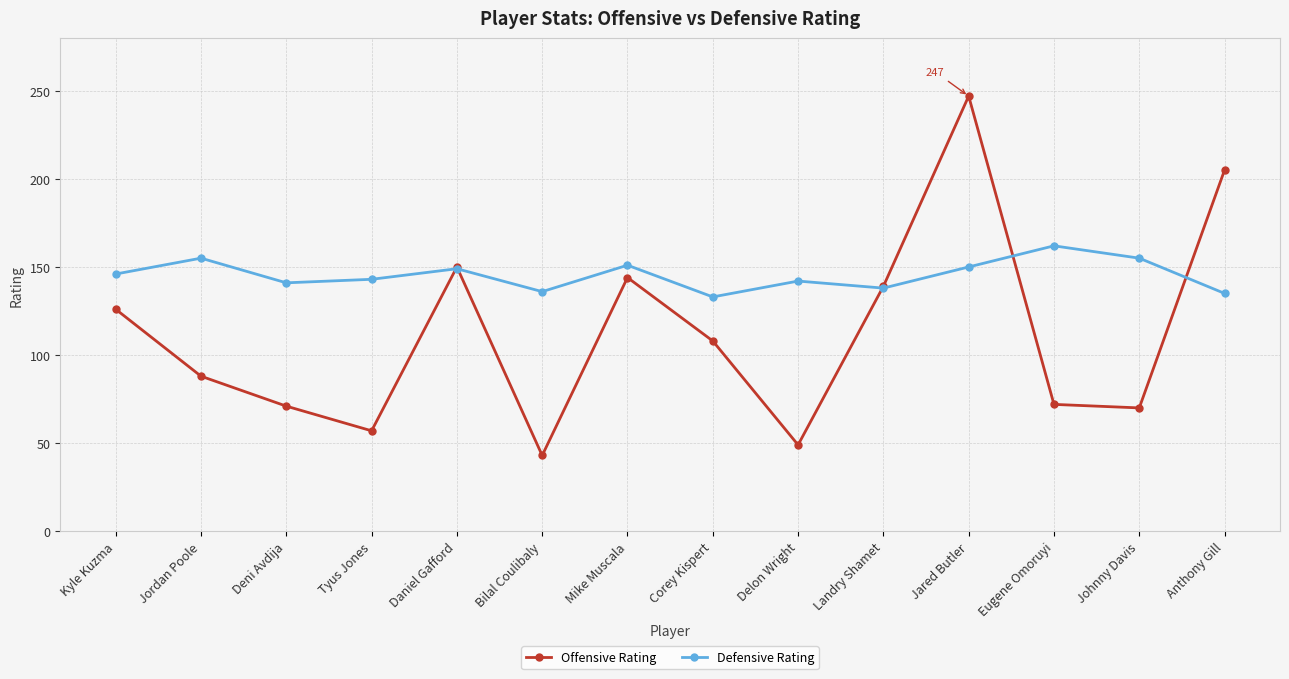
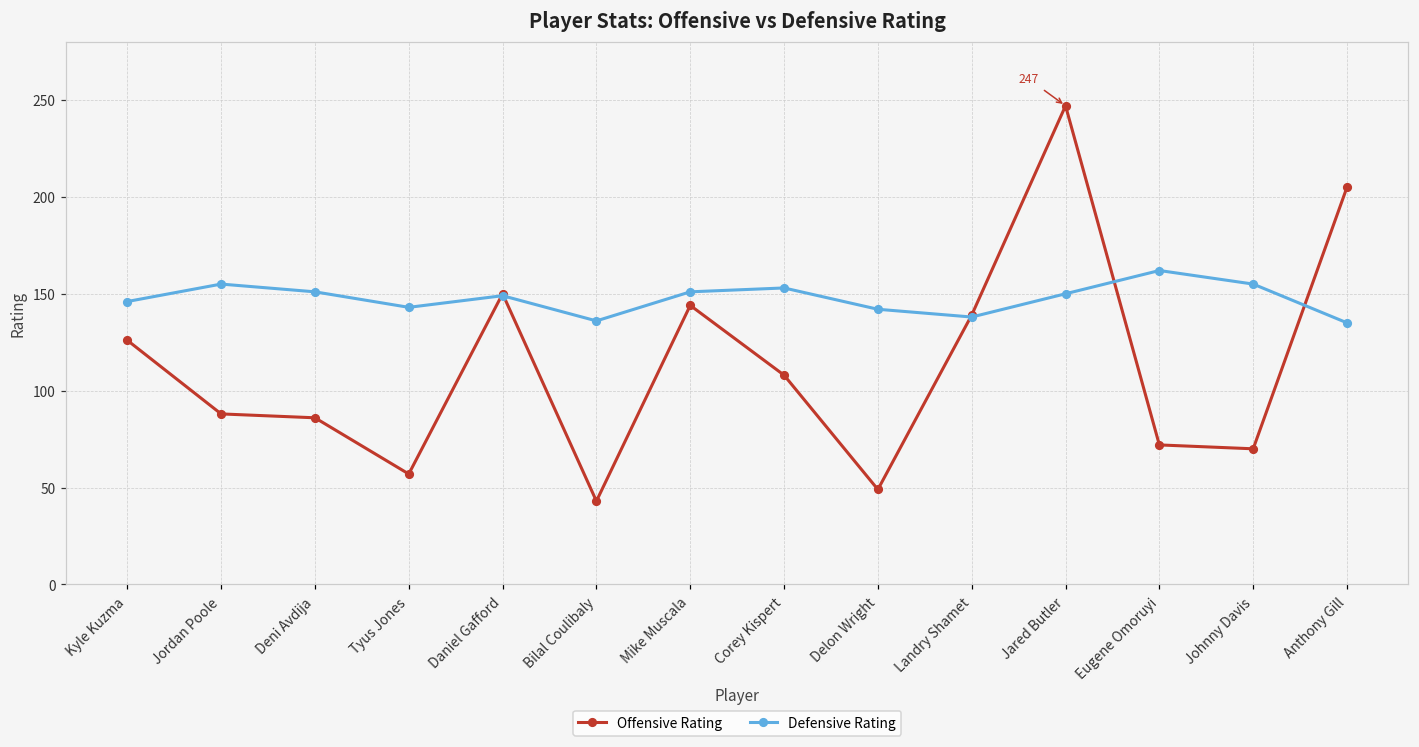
  {
    "Offensive Rating": {
      "Kyle Kuzma": 126,
      "Jordan Poole": 88,
-     "Deni Avdija": 71,
+     "Deni Avdija": 86,
      "Tyus Jones": 57,
      "Bilal Coulibaly": 43,
      "Mike Muscala": 144,
      "Corey Kispert": 108,
      "Delon Wright": 49,
      "Eugene Omoruyi": 72,
      "Johnny Davis": 70,
      "Anthony Gill": 205
    },
    "Defensive Rating": {
      "Kyle Kuzma": 146,
      "Jordan Poole": 155,
-     "Deni Avdija": 141,
+     "Deni Avdija": 151,
      "Tyus Jones": 143,
      "Bilal Coulibaly": 136,
      "Mike Muscala": 151,
-     "Corey Kispert": 133,
+     "Corey Kispert": 153,
      "Delon Wright": 142,
      "Jared Butler": 150,
      "Eugene Omoruyi": 162,
      "Johnny Davis": 155,
      "Anthony Gill": 135
    }
  }
